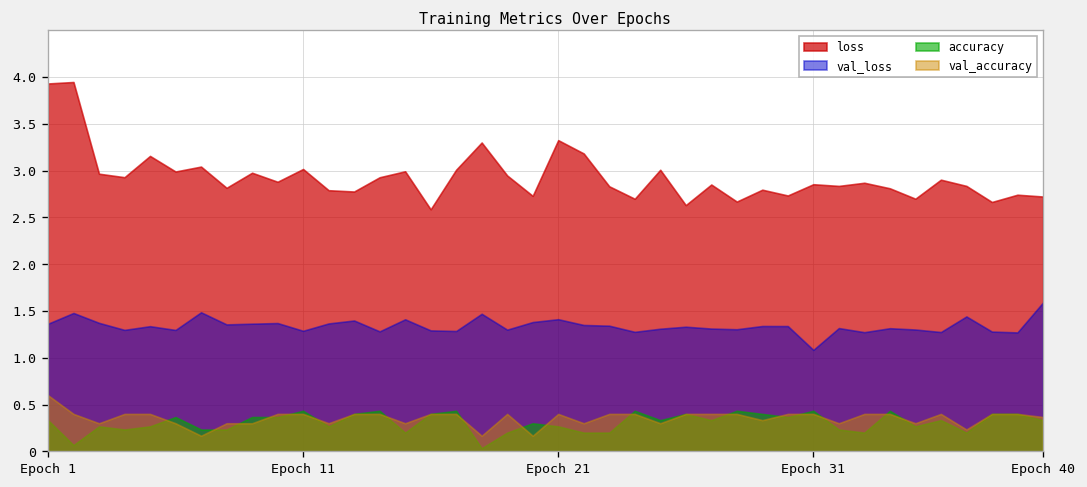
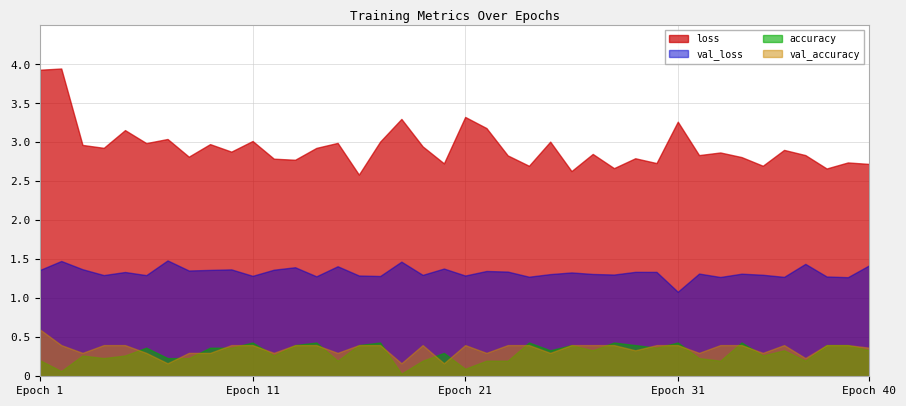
  {
    "loss": {
      "Epoch 1": 3.9,
      "Epoch 11": 3.0,
      "Epoch 21": 3.3,
-     "Epoch 31": 2.9,
+     "Epoch 31": 3.3,
      "Epoch 40": 2.7
    },
    "val_loss": {
      "Epoch 1": 1.4,
      "Epoch 11": 1.3,
-     "Epoch 21": 1.4,
+     "Epoch 21": 1.3,
      "Epoch 31": 1.1,
-     "Epoch 40": 1.6
+     "Epoch 40": 1.4
    },
    "accuracy": {
-     "Epoch 1": 0.3,
+     "Epoch 1": 0.2,
      "Epoch 11": 0.4,
-     "Epoch 21": 0.3,
+     "Epoch 21": 0.1,
      "Epoch 31": 0.4,
      "Epoch 40": 0.3
    },
    "val_accuracy": {
      "Epoch 1": 0.6,
      "Epoch 11": 0.4,
      "Epoch 21": 0.4,
      "Epoch 31": 0.4,
      "Epoch 40": 0.4
    }
  }
